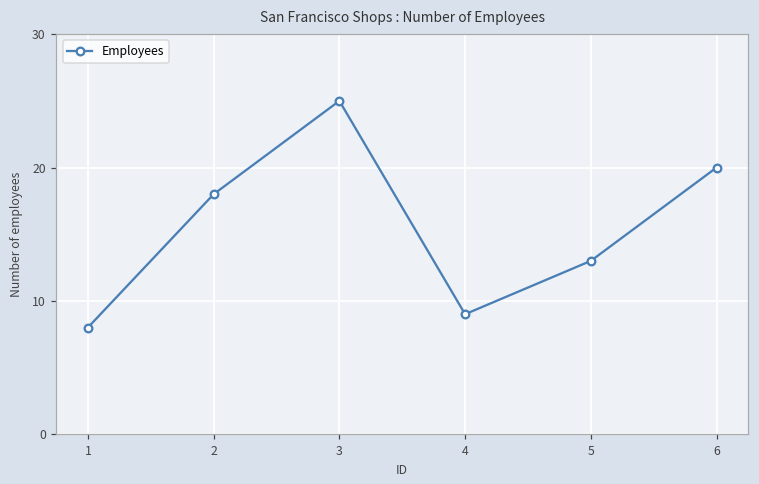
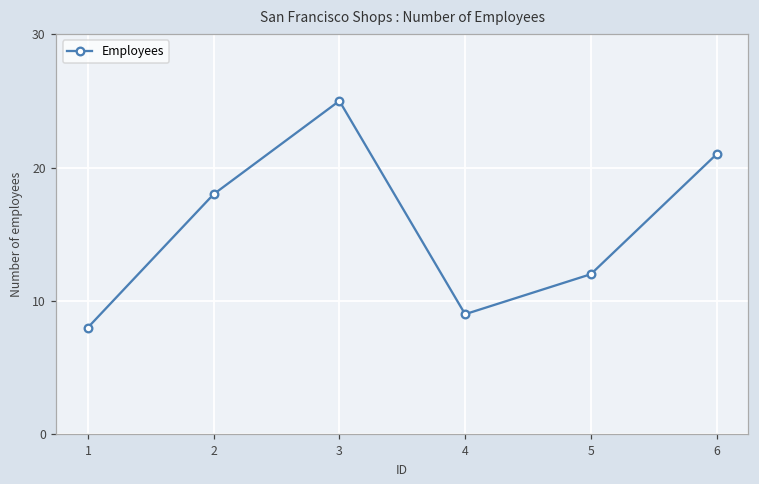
  {
    "1": 8,
    "2": 18,
    "3": 25,
    "4": 9,
-   "5": 13,
-   "6": 20
+   "5": 12,
+   "6": 21
  }
